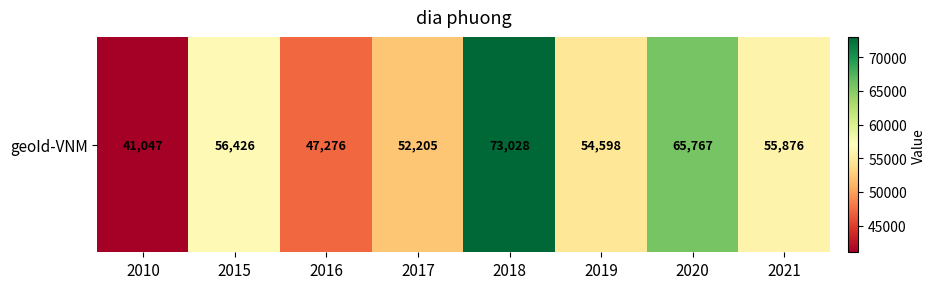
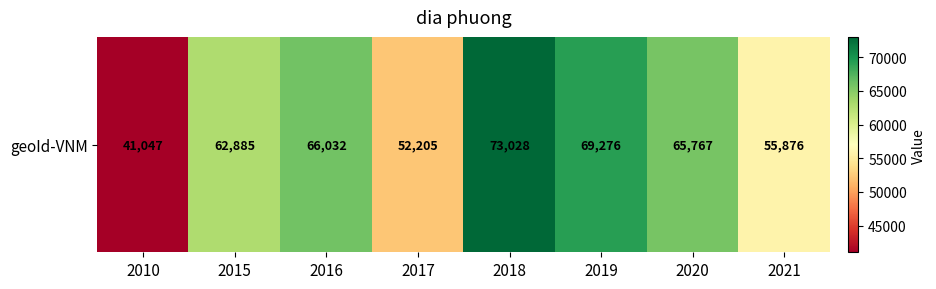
  {
    "geoId-VNM": {
      "2010": "41,047",
-     "2015": "56,426",
-     "2016": "47,276",
+     "2015": "62,885",
+     "2016": "66,032",
      "2017": "52,205",
      "2018": "73,028",
-     "2019": "54,598",
+     "2019": "69,276",
      "2020": "65,767",
      "2021": "55,876"
    }
  }
